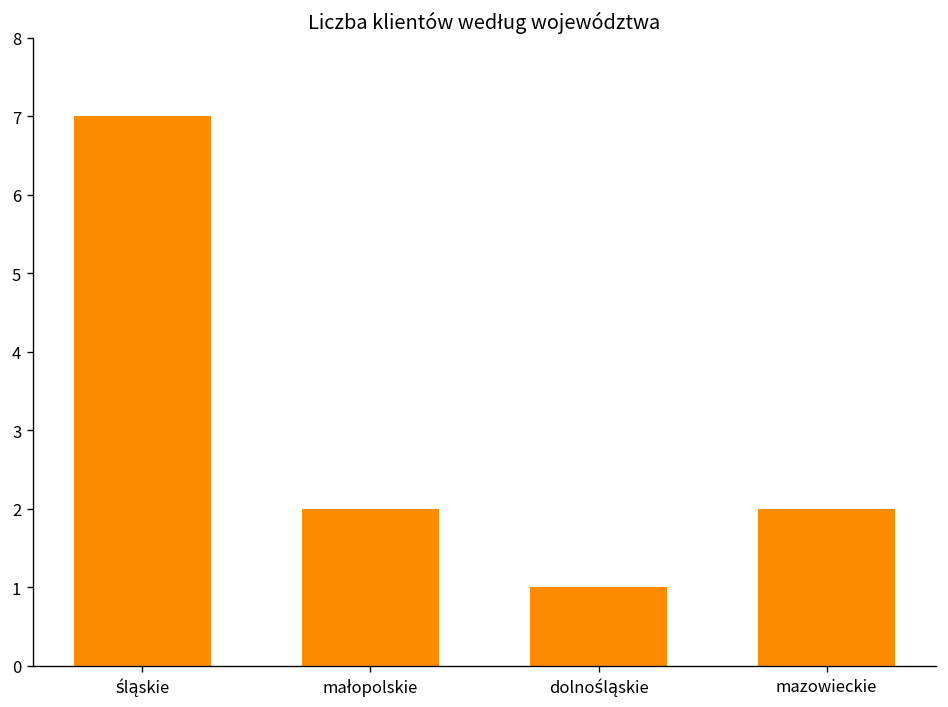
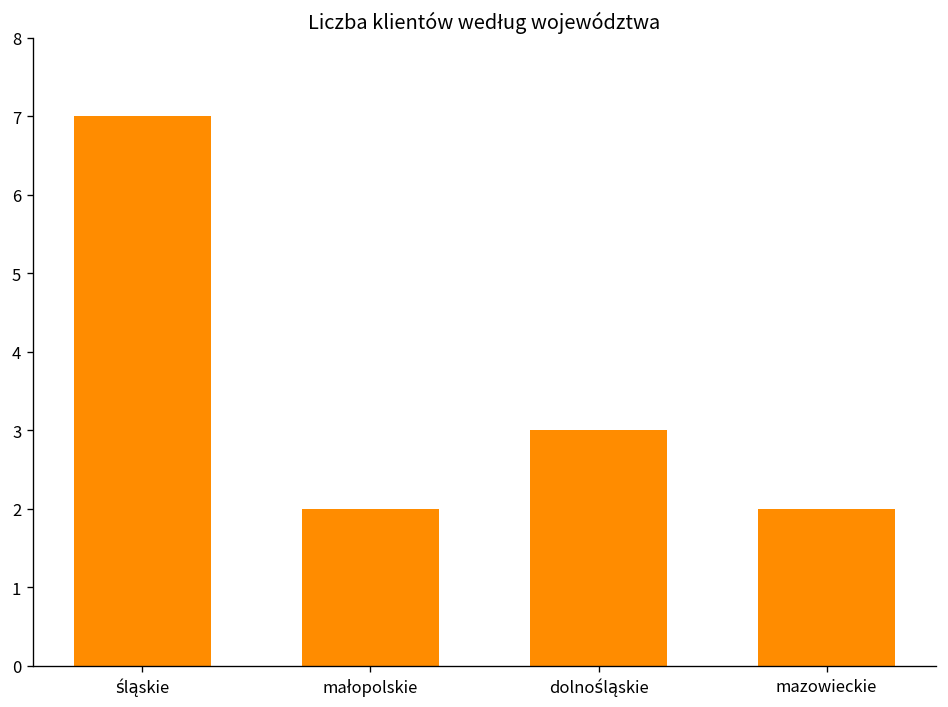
  {
    "śląskie": 7,
    "małopolskie": 2,
-   "dolnośląskie": 1,
+   "dolnośląskie": 3,
    "mazowieckie": 2
  }
